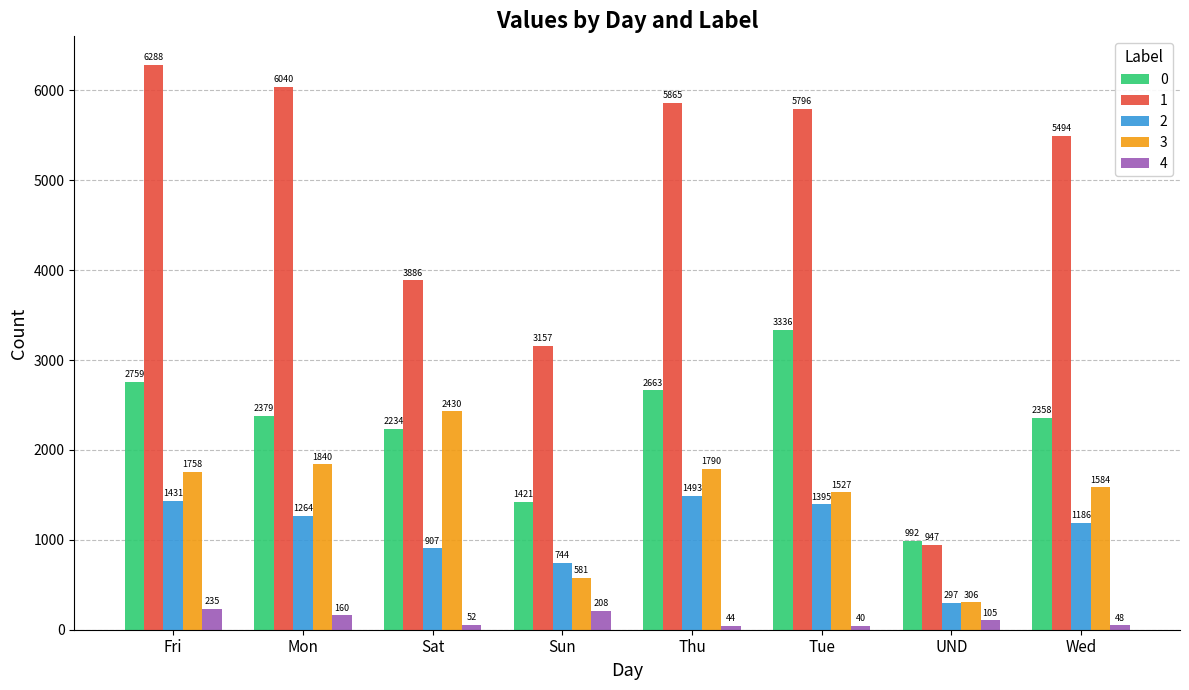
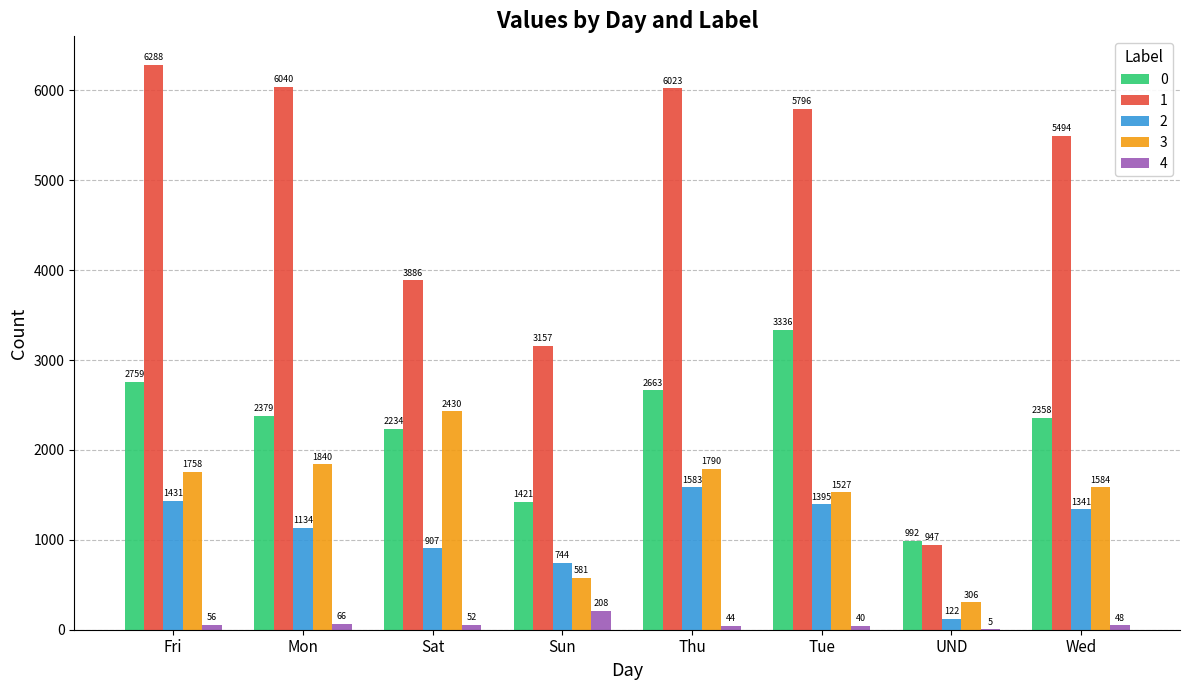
  {
    "0": {
      "Fri": 2759,
      "Mon": 2379,
      "Sat": 2234,
      "Sun": 1421,
      "Thu": 2663,
      "Tue": 3336,
      "UND": 992,
      "Wed": 2358
    },
    "1": {
      "Fri": 6288,
      "Mon": 6040,
      "Sat": 3886,
      "Sun": 3157,
-     "Thu": 5865,
+     "Thu": 6023,
      "Tue": 5796,
      "UND": 947,
      "Wed": 5494
    },
    "2": {
      "Fri": 1431,
-     "Mon": 1264,
+     "Mon": 1134,
      "Sat": 907,
      "Sun": 744,
-     "Thu": 1493,
+     "Thu": 1583,
      "Tue": 1395,
-     "UND": 297,
-     "Wed": 1186
+     "UND": 122,
+     "Wed": 1341
    },
    "3": {
      "Fri": 1758,
      "Mon": 1840,
      "Sat": 2430,
      "Sun": 581,
      "Thu": 1790,
      "Tue": 1527,
      "UND": 306,
      "Wed": 1584
    },
    "4": {
-     "Fri": 235,
-     "Mon": 160,
+     "Fri": 56,
+     "Mon": 66,
      "Sat": 52,
      "Sun": 208,
      "Thu": 44,
      "Tue": 40,
-     "UND": 105,
+     "UND": 5,
      "Wed": 48
    }
  }
